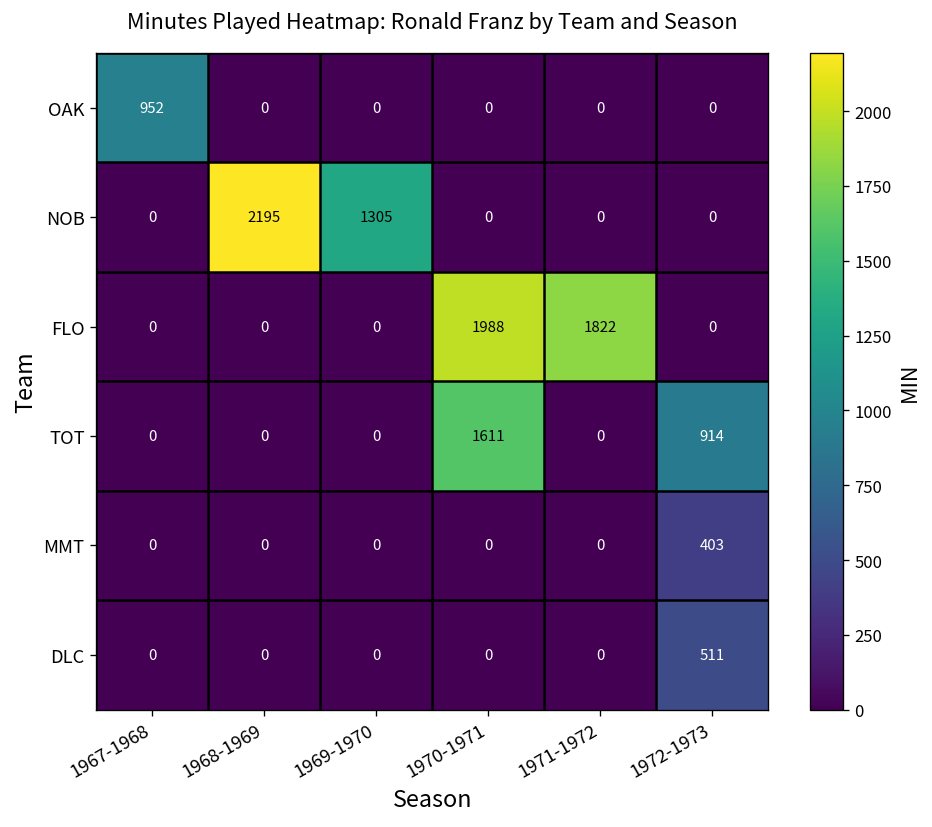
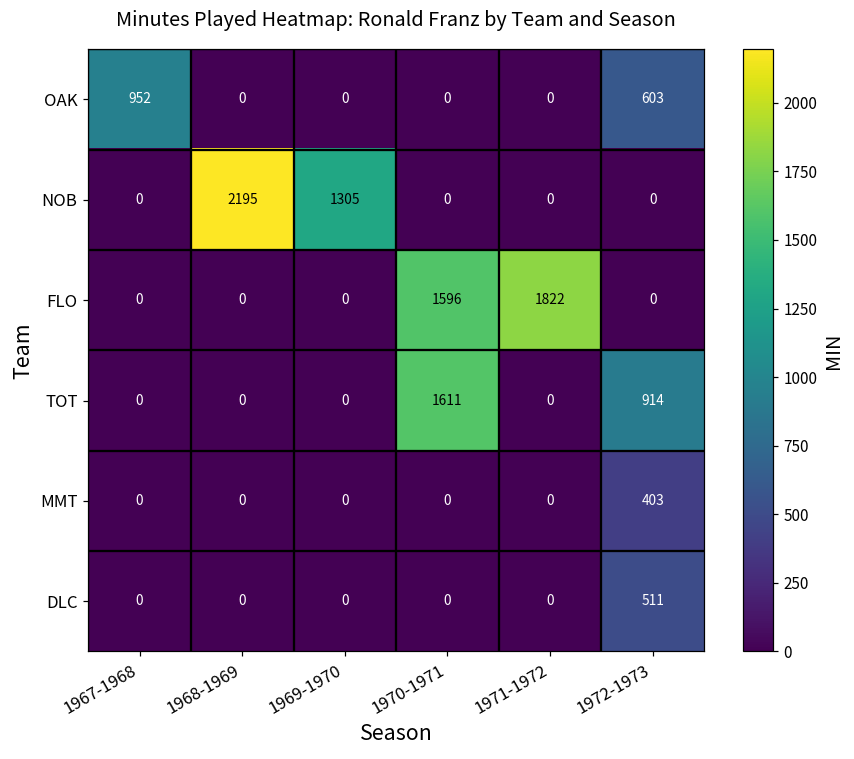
  {
    "OAK": {
      "1967-1968": 952,
      "1968-1969": 0,
      "1969-1970": 0,
      "1970-1971": 0,
      "1971-1972": 0,
-     "1972-1973": 0
+     "1972-1973": 603
    },
    "NOB": {
      "1967-1968": 0,
      "1968-1969": 2195,
      "1969-1970": 1305,
      "1970-1971": 0,
      "1971-1972": 0,
      "1972-1973": 0
    },
    "FLO": {
      "1967-1968": 0,
      "1968-1969": 0,
      "1969-1970": 0,
-     "1970-1971": 1988,
+     "1970-1971": 1596,
      "1971-1972": 1822,
      "1972-1973": 0
    },
    "TOT": {
      "1967-1968": 0,
      "1968-1969": 0,
      "1969-1970": 0,
      "1970-1971": 1611,
      "1971-1972": 0,
      "1972-1973": 914
    },
    "MMT": {
      "1967-1968": 0,
      "1968-1969": 0,
      "1969-1970": 0,
      "1970-1971": 0,
      "1971-1972": 0,
      "1972-1973": 403
    },
    "DLC": {
      "1967-1968": 0,
      "1968-1969": 0,
      "1969-1970": 0,
      "1970-1971": 0,
      "1971-1972": 0,
      "1972-1973": 511
    }
  }
